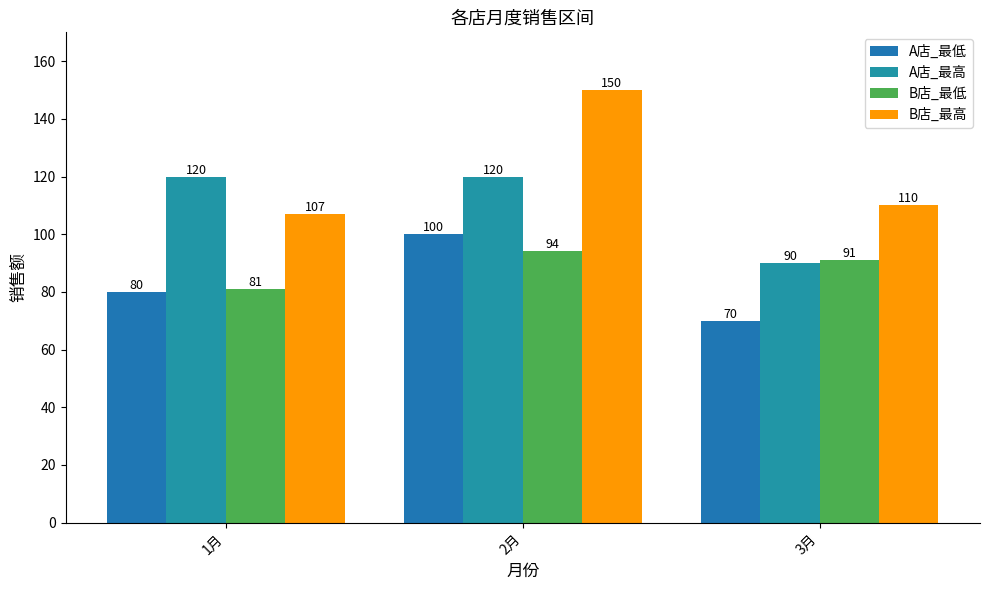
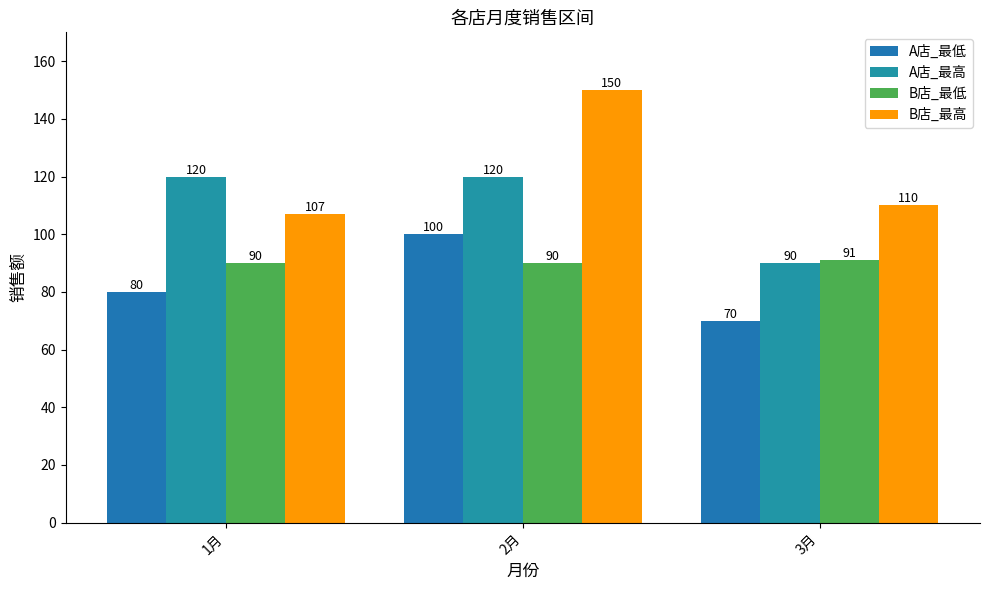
  {
    "B店_最低": {
-     "1月": 81,
-     "2月": 94,
+     "1月": 90,
+     "2月": 90,
      "3月": 91
    },
    "B店_最高": {
      "1月": 107,
      "2月": 150,
      "3月": 110
    }
  }
